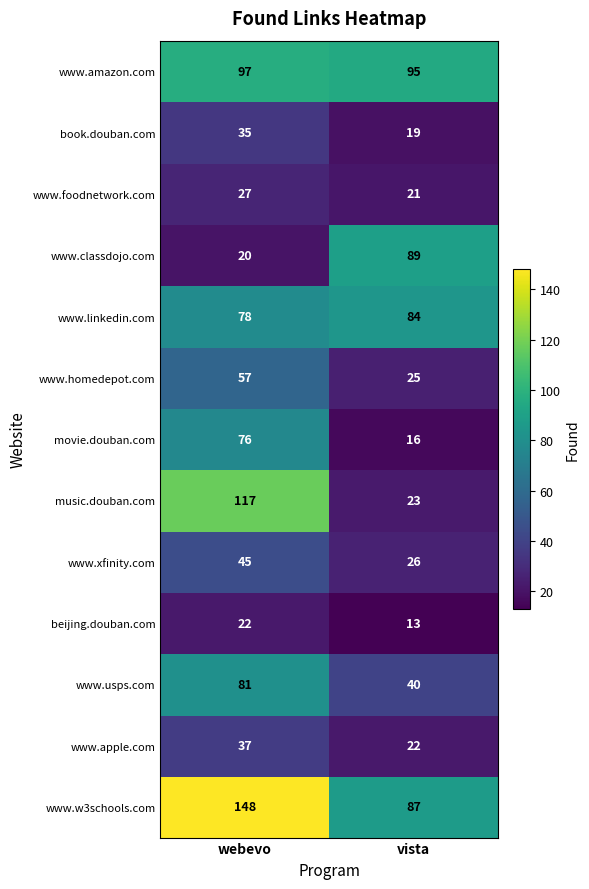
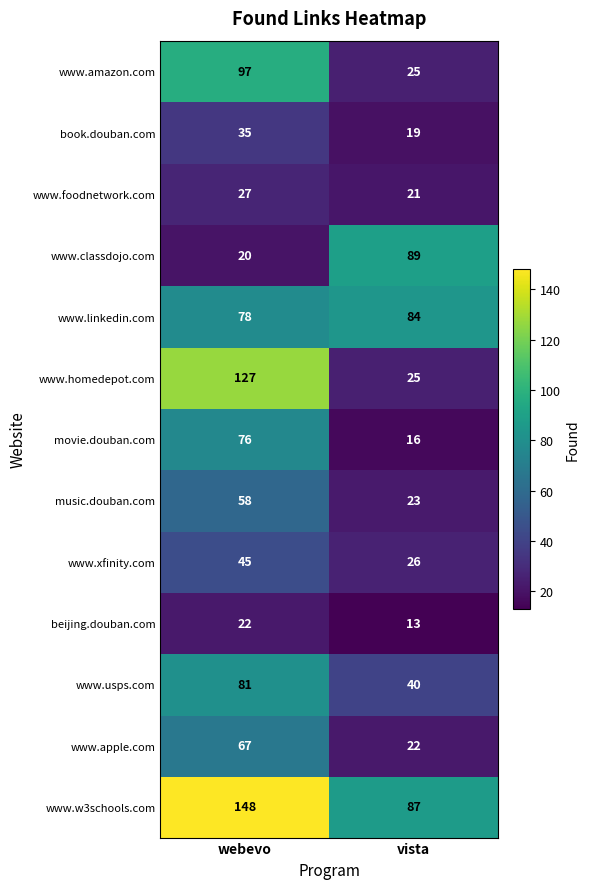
  {
    "www.amazon.com": {
      "webevo": 97,
-     "vista": 95
+     "vista": 25
    },
    "book.douban.com": {
      "webevo": 35,
      "vista": 19
    },
    "www.foodnetwork.com": {
      "webevo": 27,
      "vista": 21
    },
    "www.classdojo.com": {
      "webevo": 20,
      "vista": 89
    },
    "www.linkedin.com": {
      "webevo": 78,
      "vista": 84
    },
    "www.homedepot.com": {
-     "webevo": 57,
+     "webevo": 127,
      "vista": 25
    },
    "movie.douban.com": {
      "webevo": 76,
      "vista": 16
    },
    "music.douban.com": {
-     "webevo": 117,
+     "webevo": 58,
      "vista": 23
    },
    "www.xfinity.com": {
      "webevo": 45,
      "vista": 26
    },
    "beijing.douban.com": {
      "webevo": 22,
      "vista": 13
    },
    "www.usps.com": {
      "webevo": 81,
      "vista": 40
    },
    "www.apple.com": {
-     "webevo": 37,
+     "webevo": 67,
      "vista": 22
    },
    "www.w3schools.com": {
      "webevo": 148,
      "vista": 87
    }
  }
